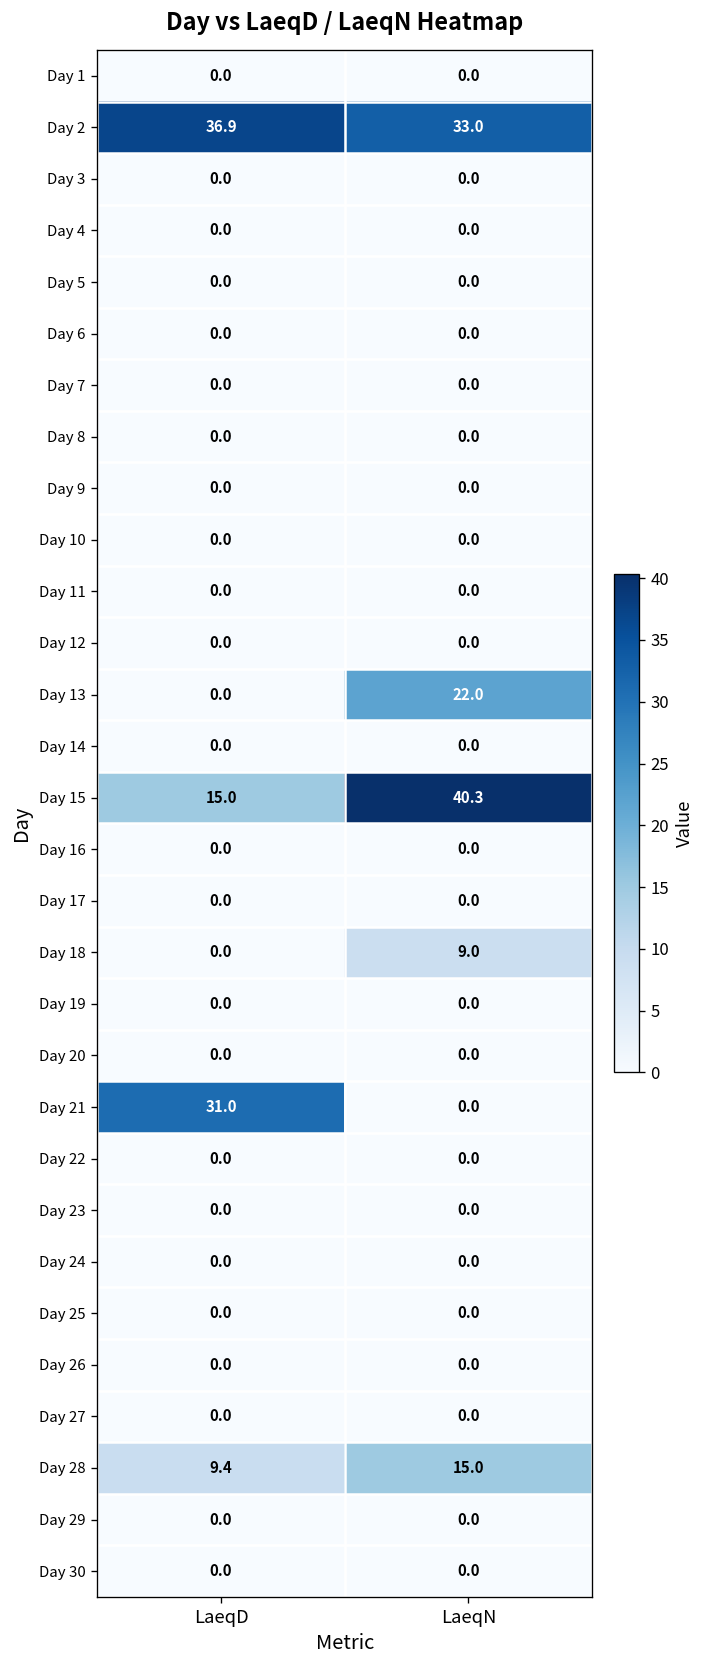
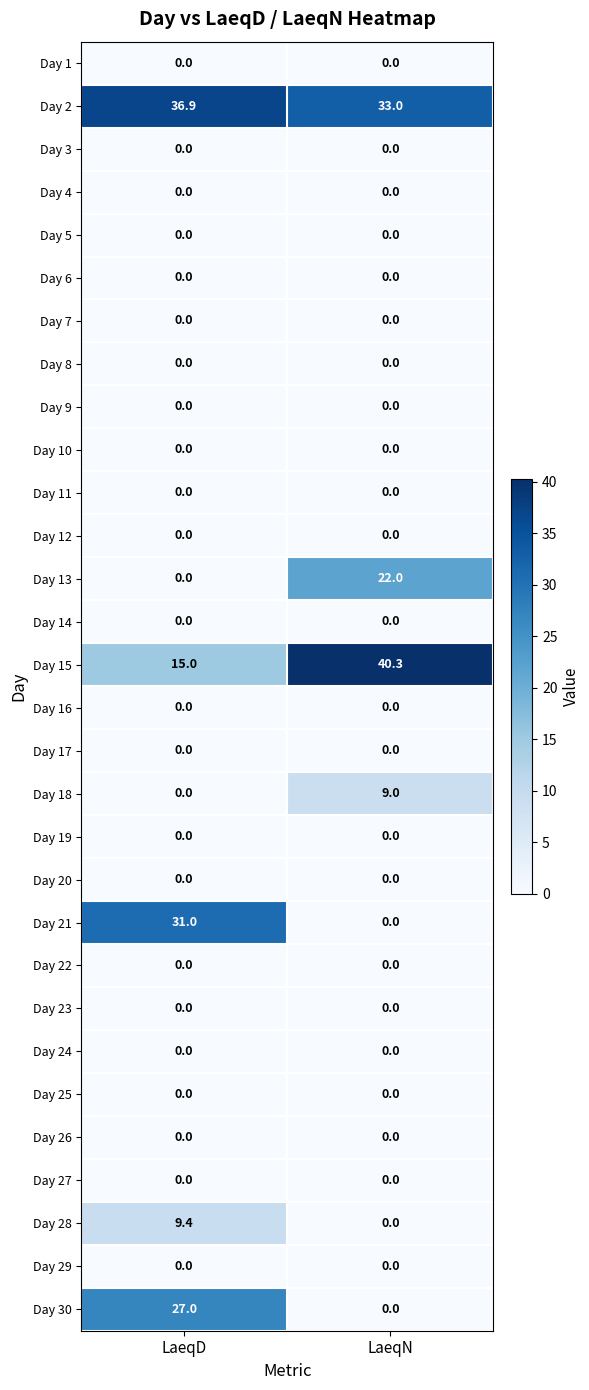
  {
    "Day 1": {
      "LaeqD": 0.0,
      "LaeqN": 0.0
    },
    "Day 2": {
      "LaeqD": 36.9,
      "LaeqN": 33.0
    },
    "Day 3": {
      "LaeqD": 0.0,
      "LaeqN": 0.0
    },
    "Day 4": {
      "LaeqD": 0.0,
      "LaeqN": 0.0
    },
    "Day 5": {
      "LaeqD": 0.0,
      "LaeqN": 0.0
    },
    "Day 6": {
      "LaeqD": 0.0,
      "LaeqN": 0.0
    },
    "Day 7": {
      "LaeqD": 0.0,
      "LaeqN": 0.0
    },
    "Day 8": {
      "LaeqD": 0.0,
      "LaeqN": 0.0
    },
    "Day 9": {
      "LaeqD": 0.0,
      "LaeqN": 0.0
    },
    "Day 10": {
      "LaeqD": 0.0,
      "LaeqN": 0.0
    },
    "Day 11": {
      "LaeqD": 0.0,
      "LaeqN": 0.0
    },
    "Day 12": {
      "LaeqD": 0.0,
      "LaeqN": 0.0
    },
    "Day 13": {
      "LaeqD": 0.0,
      "LaeqN": 22.0
    },
    "Day 14": {
      "LaeqD": 0.0,
      "LaeqN": 0.0
    },
    "Day 15": {
      "LaeqD": 15.0,
      "LaeqN": 40.3
    },
    "Day 16": {
      "LaeqD": 0.0,
      "LaeqN": 0.0
    },
    "Day 17": {
      "LaeqD": 0.0,
      "LaeqN": 0.0
    },
    "Day 18": {
      "LaeqD": 0.0,
      "LaeqN": 9.0
    },
    "Day 19": {
      "LaeqD": 0.0,
      "LaeqN": 0.0
    },
    "Day 20": {
      "LaeqD": 0.0,
      "LaeqN": 0.0
    },
    "Day 21": {
      "LaeqD": 31.0,
      "LaeqN": 0.0
    },
    "Day 22": {
      "LaeqD": 0.0,
      "LaeqN": 0.0
    },
    "Day 23": {
      "LaeqD": 0.0,
      "LaeqN": 0.0
    },
    "Day 24": {
      "LaeqD": 0.0,
      "LaeqN": 0.0
    },
    "Day 25": {
      "LaeqD": 0.0,
      "LaeqN": 0.0
    },
    "Day 26": {
      "LaeqD": 0.0,
      "LaeqN": 0.0
    },
    "Day 27": {
      "LaeqD": 0.0,
      "LaeqN": 0.0
    },
    "Day 28": {
      "LaeqD": 9.4,
-     "LaeqN": 15.0
+     "LaeqN": 0.0
    },
    "Day 29": {
      "LaeqD": 0.0,
      "LaeqN": 0.0
    },
    "Day 30": {
-     "LaeqD": 0.0,
+     "LaeqD": 27.0,
      "LaeqN": 0.0
    }
  }
